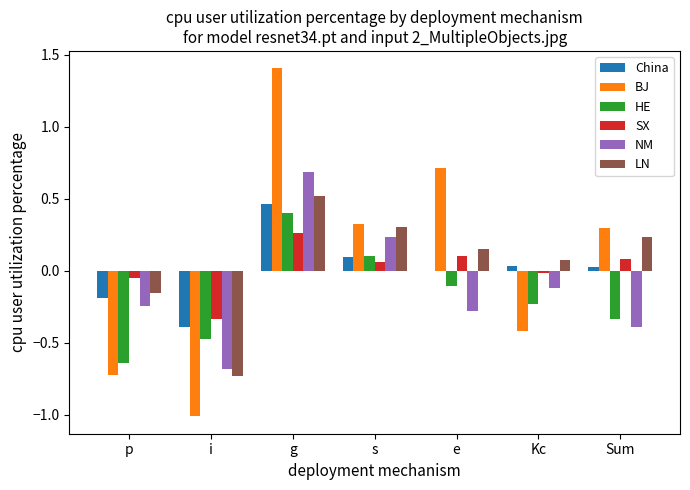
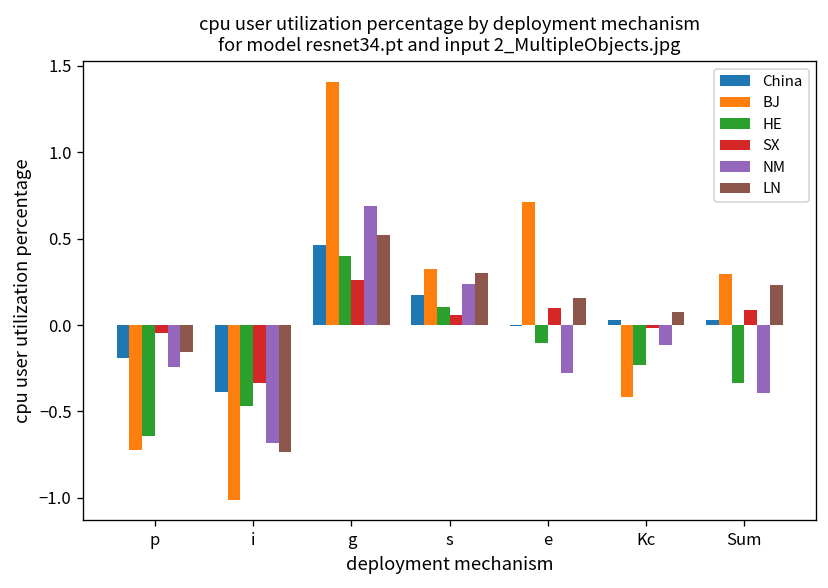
  {
    "China": {
      "p": -0.19,
      "i": -0.39,
      "g": 0.46,
-     "s": 0.10,
+     "s": 0.18,
      "Kc": 0.03,
      "Sum": 0.03
    },
    "BJ": {
      "p": -0.72,
      "i": -1.01,
      "g": 1.41,
      "s": 0.33,
      "e": 0.71,
      "Kc": -0.42,
      "Sum": 0.30
    },
    "HE": {
      "p": -0.64,
      "i": -0.47,
      "g": 0.40,
      "s": 0.10,
      "e": -0.10,
      "Kc": -0.23,
      "Sum": -0.33
    },
    "SX": {
      "p": -0.05,
      "i": -0.33,
      "g": 0.26,
      "s": 0.06,
      "e": 0.10,
      "Sum": 0.08
    },
    "NM": {
      "p": -0.25,
      "i": -0.68,
      "g": 0.69,
      "s": 0.24,
      "e": -0.28,
      "Kc": -0.12,
      "Sum": -0.39
    },
    "LN": {
      "p": -0.16,
      "i": -0.73,
      "g": 0.52,
      "s": 0.30,
      "e": 0.15,
      "Kc": 0.08,
      "Sum": 0.23
    }
  }
